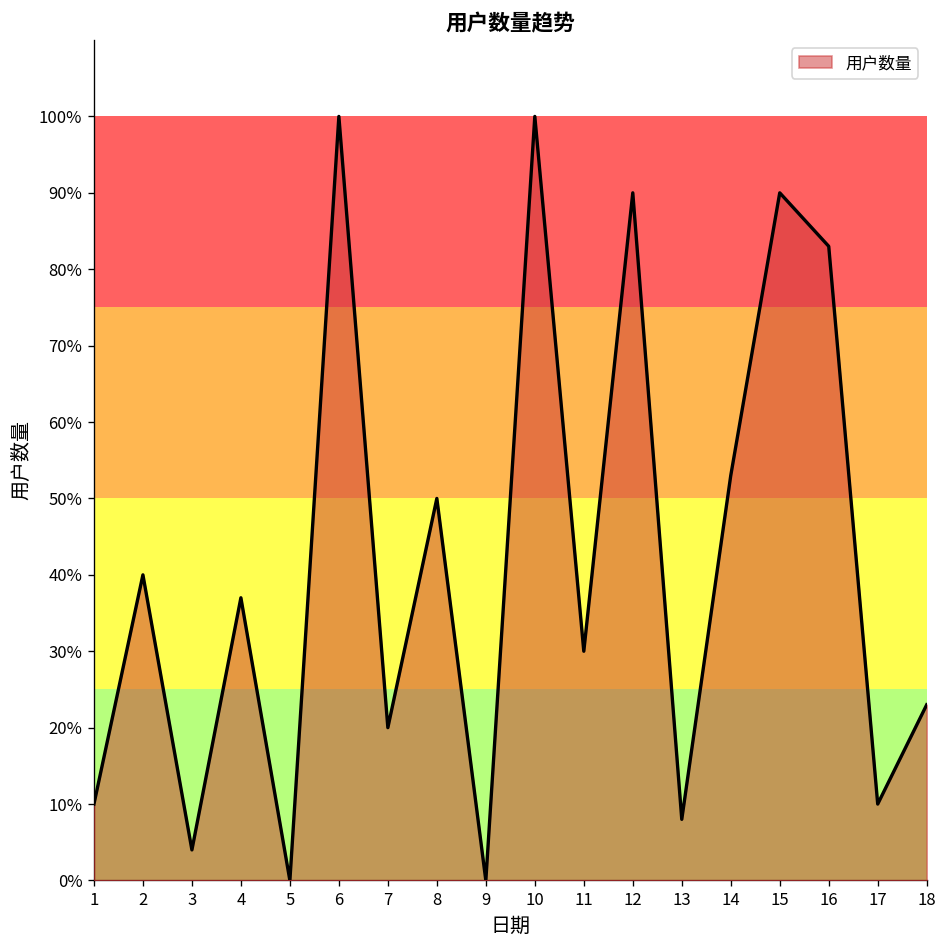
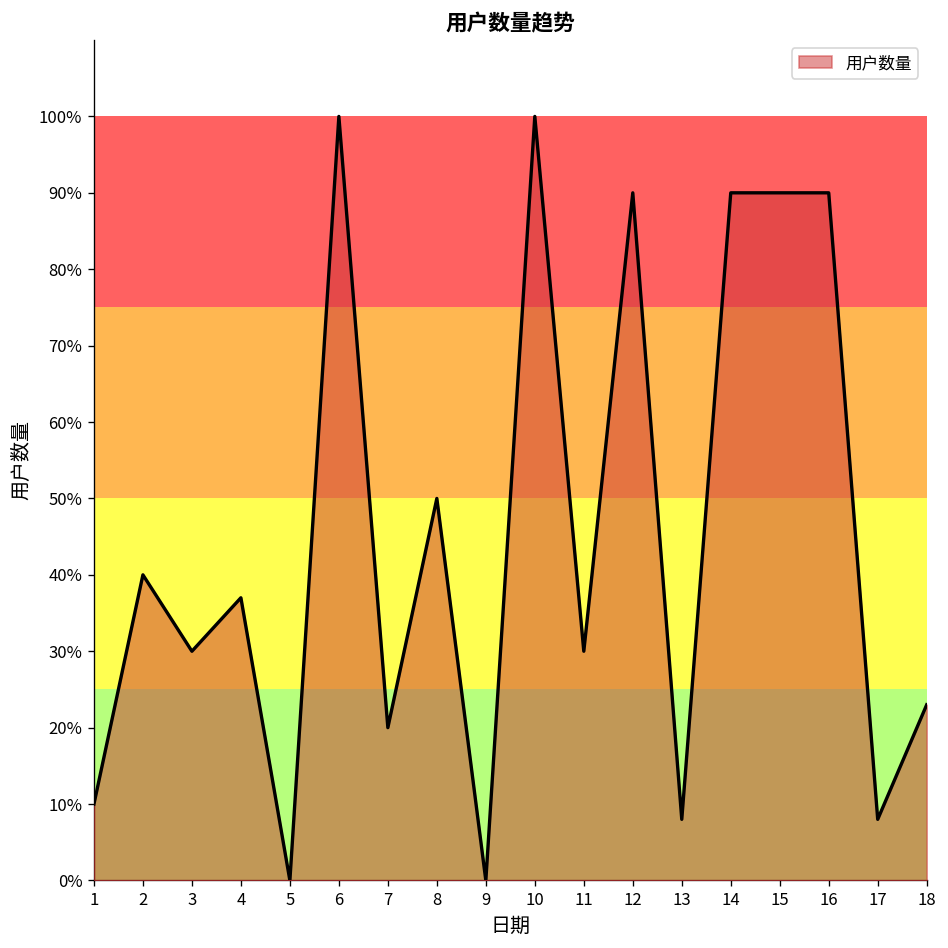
  {
    "1": "10%",
    "2": "40%",
-   "3": "4%",
+   "3": "30%",
    "4": "37%",
    "5": "0%",
    "6": "100%",
    "7": "20%",
    "8": "50%",
    "9": "0%",
    "10": "100%",
    "11": "30%",
    "12": "90%",
    "13": "8%",
-   "14": "53%",
+   "14": "90%",
    "15": "90%",
-   "16": "83%",
-   "17": "10%",
+   "16": "90%",
+   "17": "8%",
    "18": "23%"
  }
